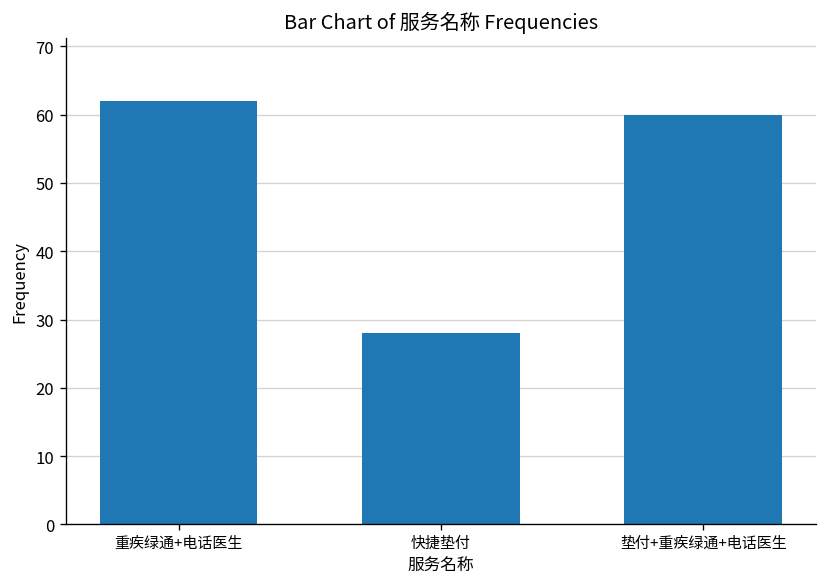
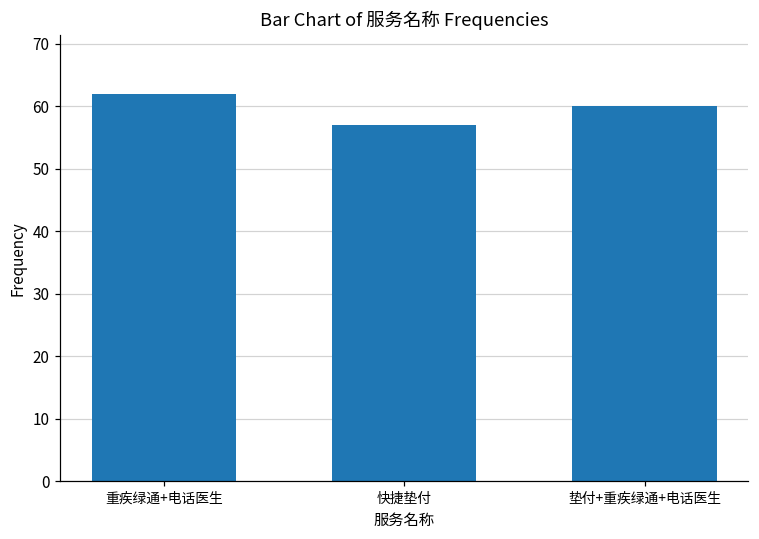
  {
    "重疾绿通+电话医生": 62,
-   "快捷垫付": 28,
+   "快捷垫付": 57,
    "垫付+重疾绿通+电话医生": 60
  }
